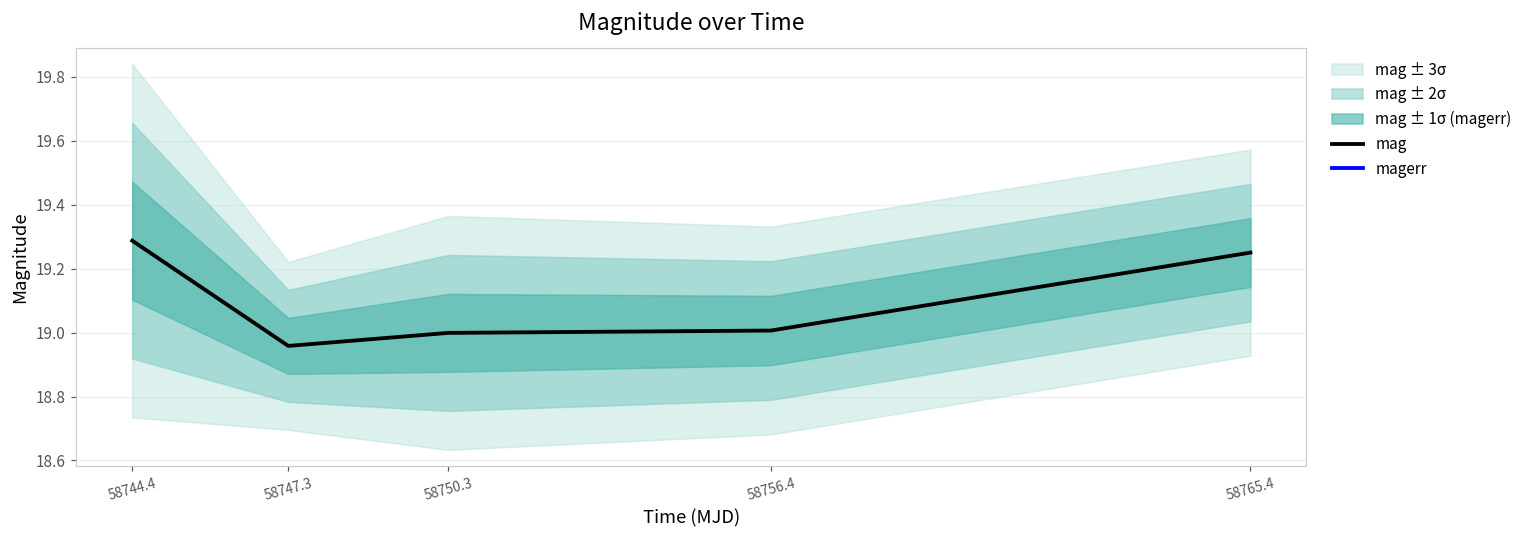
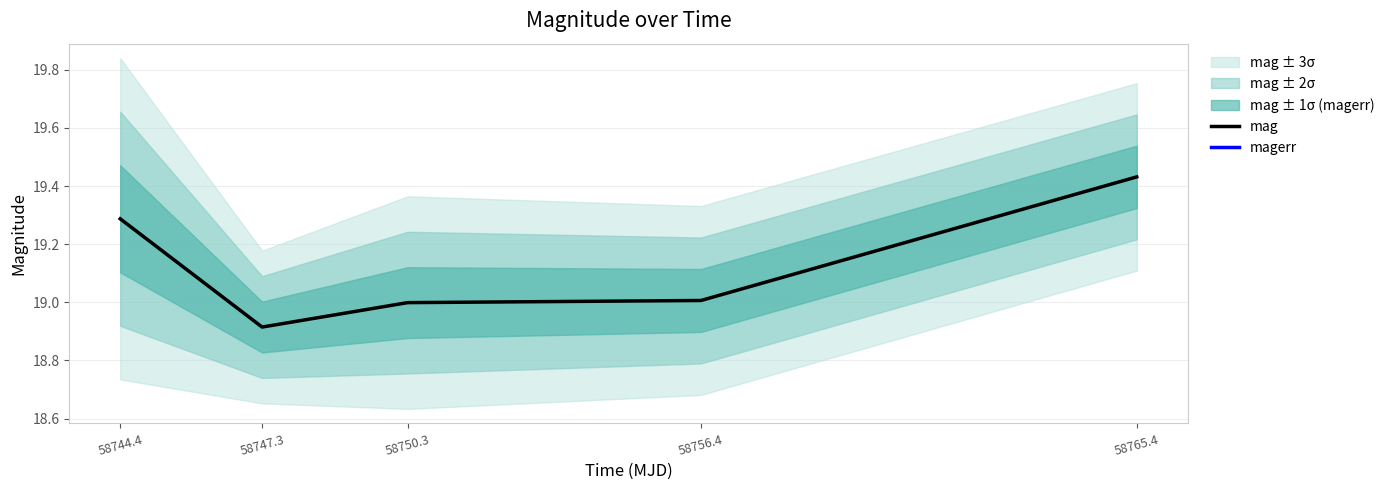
  {
    "mag": {
      "58744.4": 19.29,
-     "58747.3": 18.96,
+     "58747.3": 18.92,
      "58750.3": 19.00,
      "58756.4": 19.01,
-     "58765.4": 19.25
+     "58765.4": 19.43
    }
  }
